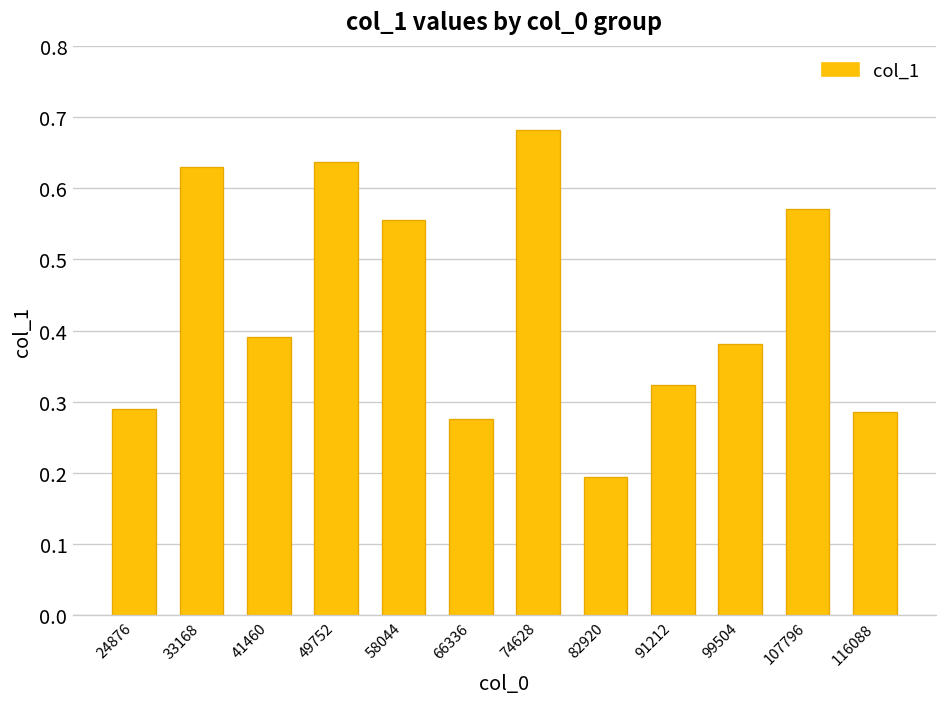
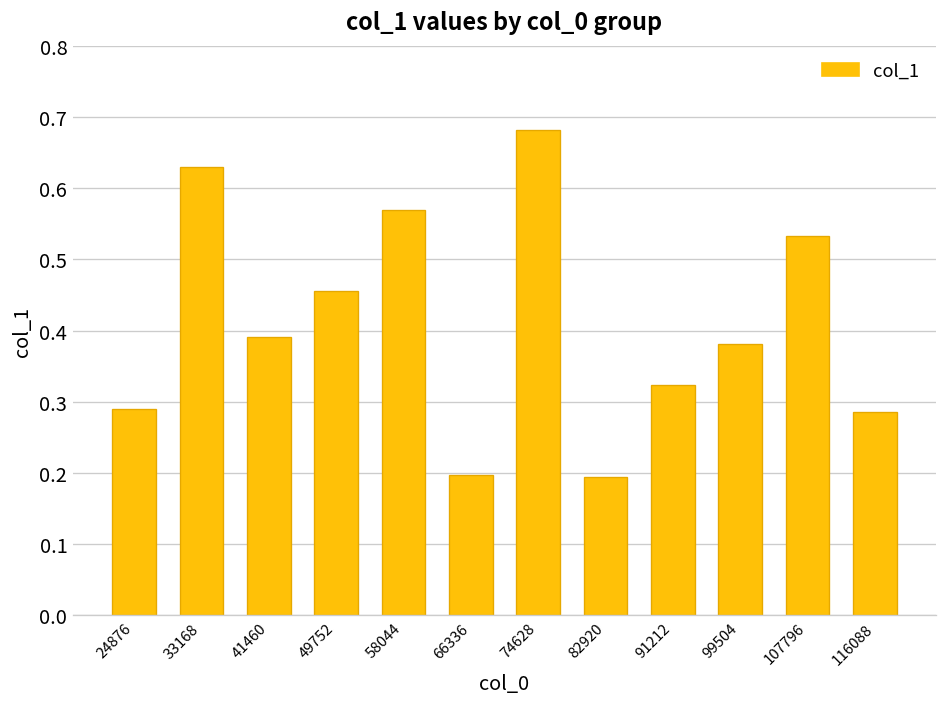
  {
    "24876": 0.29,
    "33168": 0.63,
    "41460": 0.39,
-   "49752": 0.64,
-   "58044": 0.56,
-   "66336": 0.28,
+   "49752": 0.46,
+   "58044": 0.57,
+   "66336": 0.20,
    "74628": 0.68,
    "82920": 0.20,
    "91212": 0.32,
    "99504": 0.38,
-   "107796": 0.57,
+   "107796": 0.53,
    "116088": 0.29
  }
